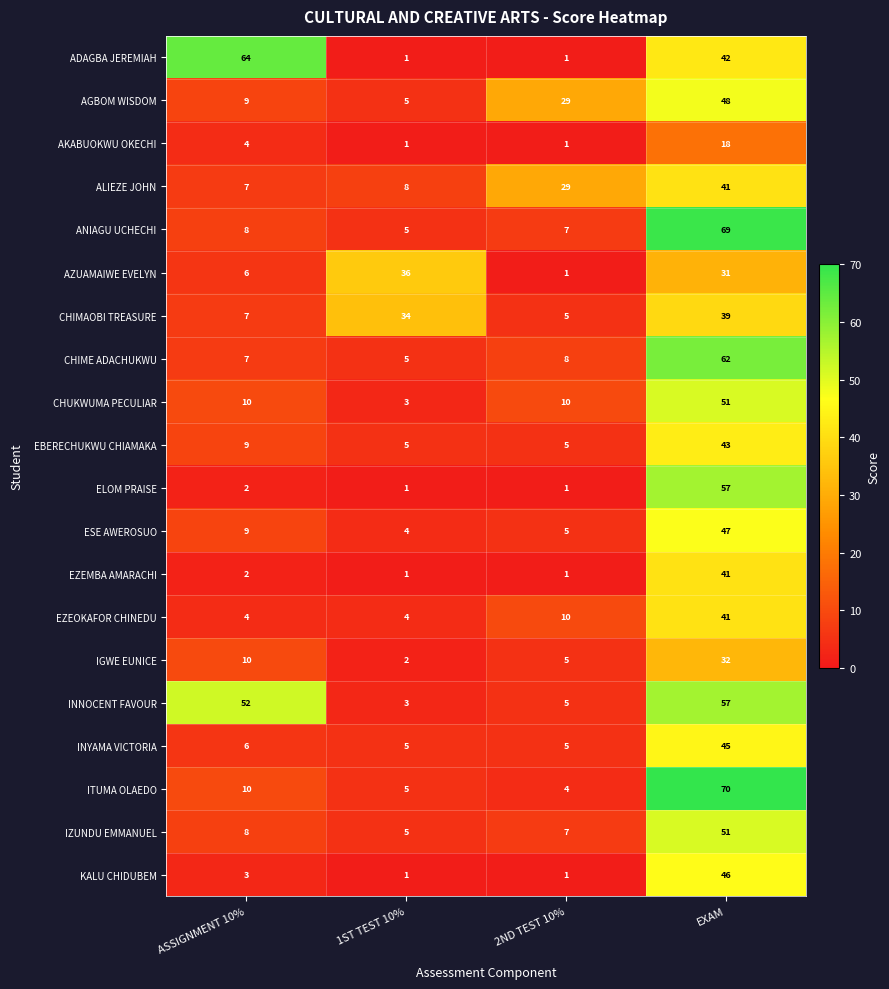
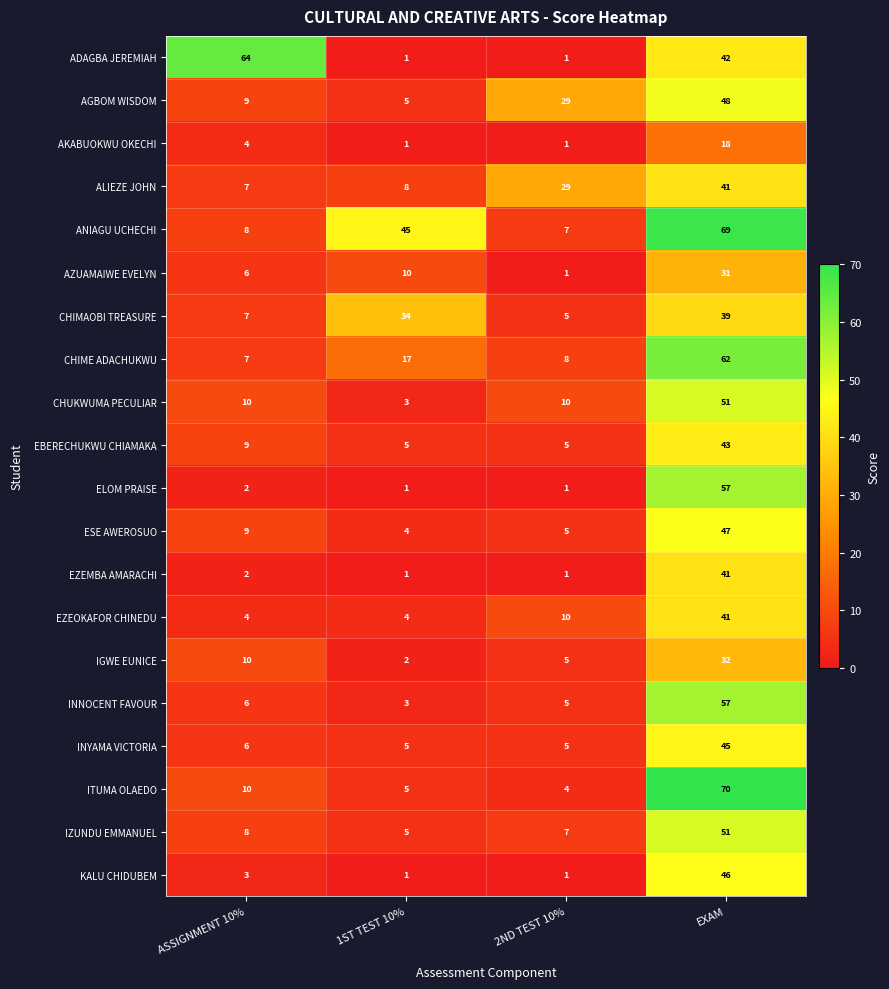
  {
    "ADAGBA JEREMIAH": {
      "ASSIGNMENT 10%": 64,
      "1ST TEST 10%": 1,
      "2ND TEST 10%": 1,
      "EXAM": 42
    },
    "AGBOM WISDOM": {
      "ASSIGNMENT 10%": 9,
      "1ST TEST 10%": 5,
      "2ND TEST 10%": 29,
      "EXAM": 48
    },
    "AKABUOKWU OKECHI": {
      "ASSIGNMENT 10%": 4,
      "1ST TEST 10%": 1,
      "2ND TEST 10%": 1,
      "EXAM": 18
    },
    "ALIEZE JOHN": {
      "ASSIGNMENT 10%": 7,
      "1ST TEST 10%": 8,
      "2ND TEST 10%": 29,
      "EXAM": 41
    },
    "ANIAGU UCHECHI": {
      "ASSIGNMENT 10%": 8,
-     "1ST TEST 10%": 5,
+     "1ST TEST 10%": 45,
      "2ND TEST 10%": 7,
      "EXAM": 69
    },
    "AZUAMAIWE EVELYN": {
      "ASSIGNMENT 10%": 6,
-     "1ST TEST 10%": 36,
+     "1ST TEST 10%": 10,
      "2ND TEST 10%": 1,
      "EXAM": 31
    },
    "CHIMAOBI TREASURE": {
      "ASSIGNMENT 10%": 7,
      "1ST TEST 10%": 34,
      "2ND TEST 10%": 5,
      "EXAM": 39
    },
    "CHIME ADACHUKWU": {
      "ASSIGNMENT 10%": 7,
-     "1ST TEST 10%": 5,
+     "1ST TEST 10%": 17,
      "2ND TEST 10%": 8,
      "EXAM": 62
    },
    "CHUKWUMA PECULIAR": {
      "ASSIGNMENT 10%": 10,
      "1ST TEST 10%": 3,
      "2ND TEST 10%": 10,
      "EXAM": 51
    },
    "EBERECHUKWU CHIAMAKA": {
      "ASSIGNMENT 10%": 9,
      "1ST TEST 10%": 5,
      "2ND TEST 10%": 5,
      "EXAM": 43
    },
    "ELOM PRAISE": {
      "ASSIGNMENT 10%": 2,
      "1ST TEST 10%": 1,
      "2ND TEST 10%": 1,
      "EXAM": 57
    },
    "ESE AWEROSUO": {
      "ASSIGNMENT 10%": 9,
      "1ST TEST 10%": 4,
      "2ND TEST 10%": 5,
      "EXAM": 47
    },
    "EZEMBA AMARACHI": {
      "ASSIGNMENT 10%": 2,
      "1ST TEST 10%": 1,
      "2ND TEST 10%": 1,
      "EXAM": 41
    },
    "EZEOKAFOR CHINEDU": {
      "ASSIGNMENT 10%": 4,
      "1ST TEST 10%": 4,
      "2ND TEST 10%": 10,
      "EXAM": 41
    },
    "IGWE EUNICE": {
      "ASSIGNMENT 10%": 10,
      "1ST TEST 10%": 2,
      "2ND TEST 10%": 5,
      "EXAM": 32
    },
    "INNOCENT FAVOUR": {
-     "ASSIGNMENT 10%": 52,
+     "ASSIGNMENT 10%": 6,
      "1ST TEST 10%": 3,
      "2ND TEST 10%": 5,
      "EXAM": 57
    },
    "INYAMA VICTORIA": {
      "ASSIGNMENT 10%": 6,
      "1ST TEST 10%": 5,
      "2ND TEST 10%": 5,
      "EXAM": 45
    },
    "ITUMA OLAEDO": {
      "ASSIGNMENT 10%": 10,
      "1ST TEST 10%": 5,
      "2ND TEST 10%": 4,
      "EXAM": 70
    },
    "IZUNDU EMMANUEL": {
      "ASSIGNMENT 10%": 8,
      "1ST TEST 10%": 5,
      "2ND TEST 10%": 7,
      "EXAM": 51
    },
    "KALU CHIDUBEM": {
      "ASSIGNMENT 10%": 3,
      "1ST TEST 10%": 1,
      "2ND TEST 10%": 1,
      "EXAM": 46
    }
  }
